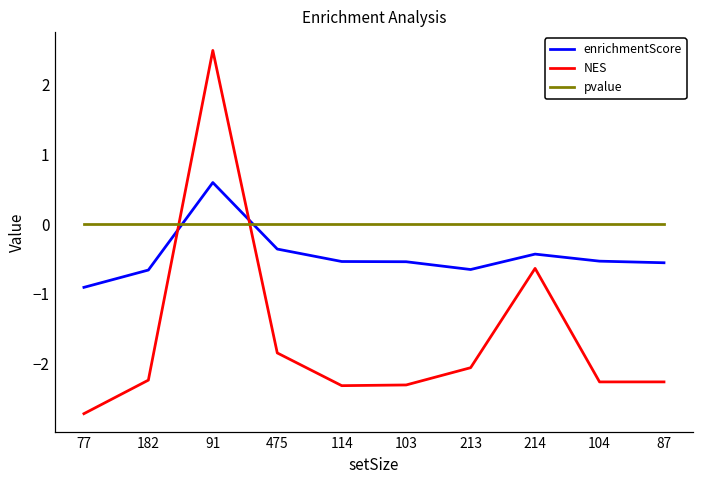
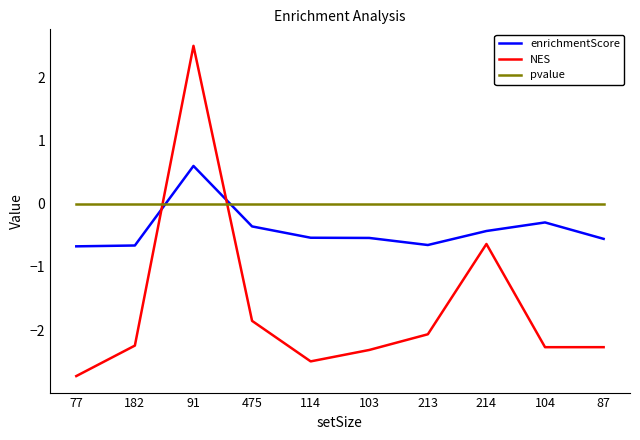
  {
    "enrichmentScore": {
-     "77": -0.9,
+     "77": -0.7,
      "182": -0.7,
      "91": 0.6,
      "475": -0.4,
      "114": -0.5,
      "103": -0.5,
      "213": -0.7,
      "214": -0.4,
-     "104": -0.5,
+     "104": -0.3,
      "87": -0.6
    },
    "NES": {
      "77": -2.7,
      "182": -2.2,
      "91": 2.5,
      "475": -1.9,
-     "114": -2.3,
+     "114": -2.5,
      "103": -2.3,
      "213": -2.1,
      "214": -0.6,
      "104": -2.3,
      "87": -2.3
    },
    "pvalue": {
      "77": 0.0,
      "182": 0.0,
      "91": 0.0,
      "475": 0.0,
      "114": 0.0,
      "103": 0.0,
      "213": 0.0,
      "214": 0.0,
      "104": 0.0,
      "87": 0.0
    }
  }
